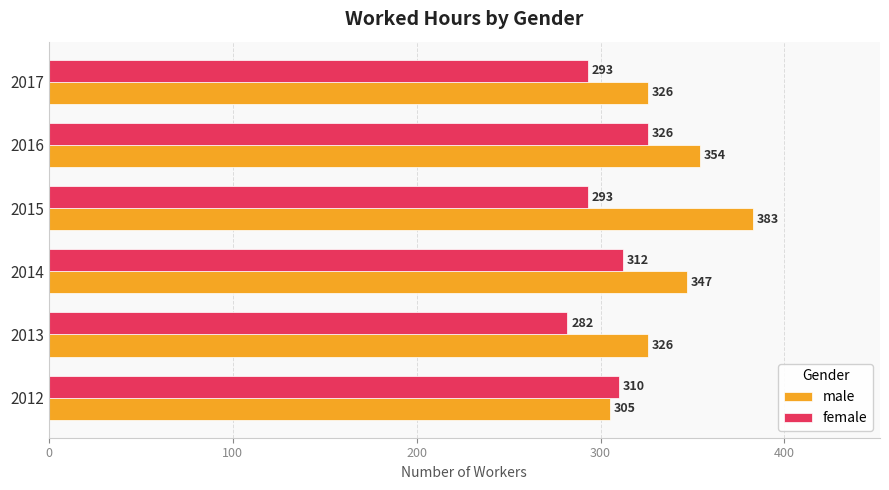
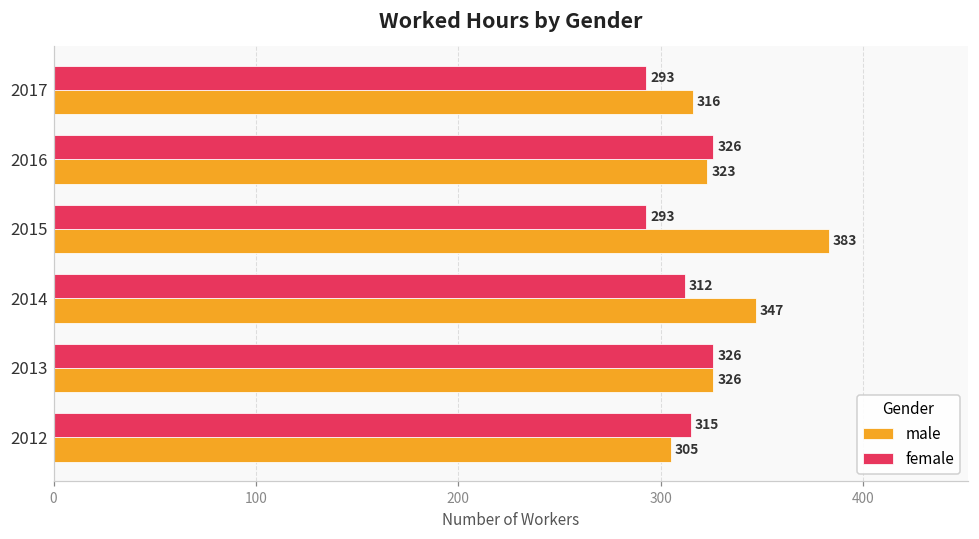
  {
    "male": {
-     "2017": 326,
-     "2016": 354,
+     "2017": 316,
+     "2016": 323,
      "2015": 383,
      "2014": 347,
      "2013": 326,
      "2012": 305
    },
    "female": {
      "2017": 293,
      "2016": 326,
      "2015": 293,
      "2014": 312,
-     "2013": 282,
-     "2012": 310
+     "2013": 326,
+     "2012": 315
    }
  }
